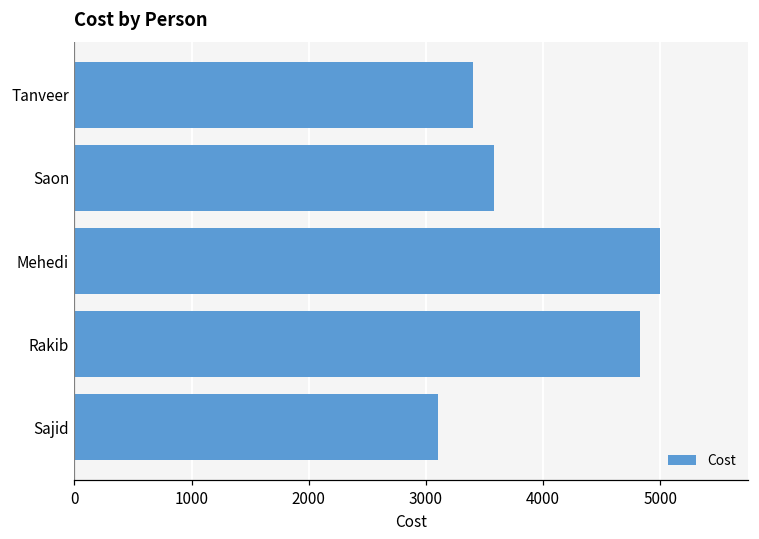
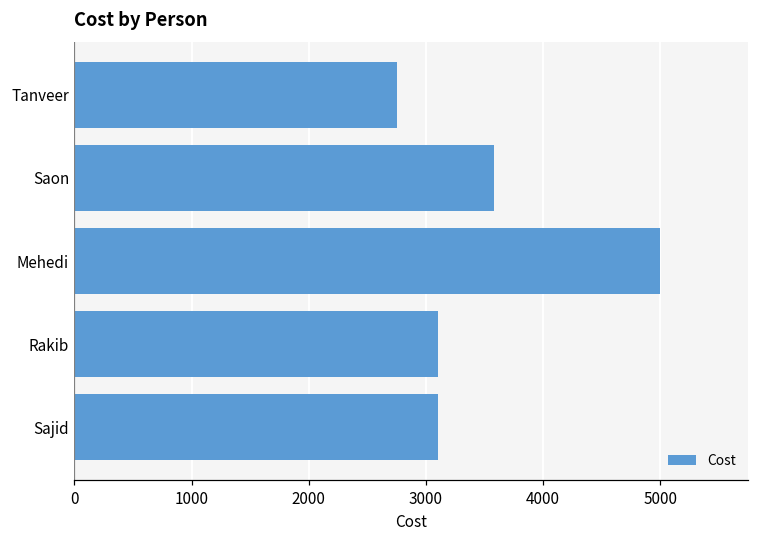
  {
-   "Tanveer": 3400,
+   "Tanveer": 2750,
    "Saon": 3580,
    "Mehedi": 5000,
-   "Rakib": 4830,
+   "Rakib": 3100,
    "Sajid": 3100
  }
